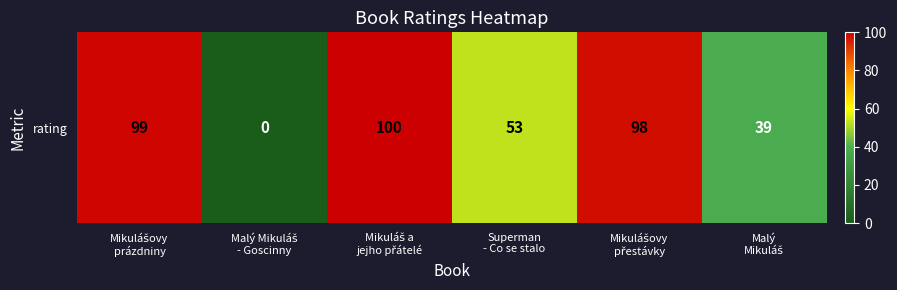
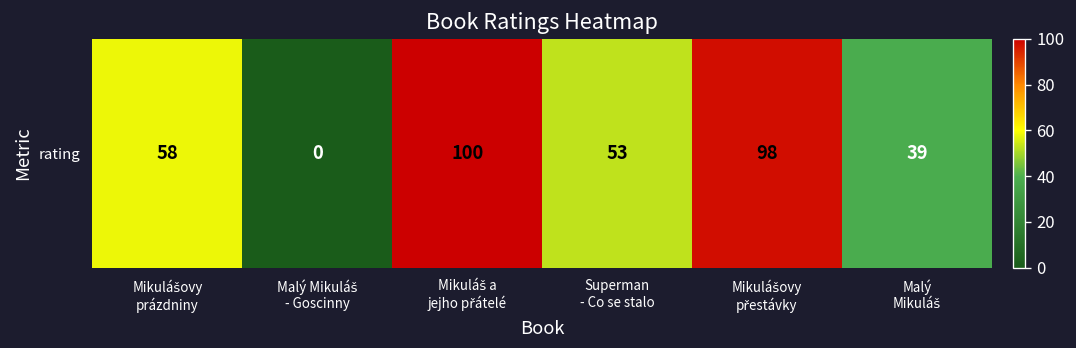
  {
    "rating": {
-     "Mikulášovy prázdniny": 99,
+     "Mikulášovy prázdniny": 58,
      "Malý Mikuláš - Goscinny": 0,
      "Mikuláš a jejho přátelé": 100,
      "Superman - Co se stalo": 53,
      "Mikulášovy přestávky": 98,
      "Malý Mikuláš": 39
    }
  }
